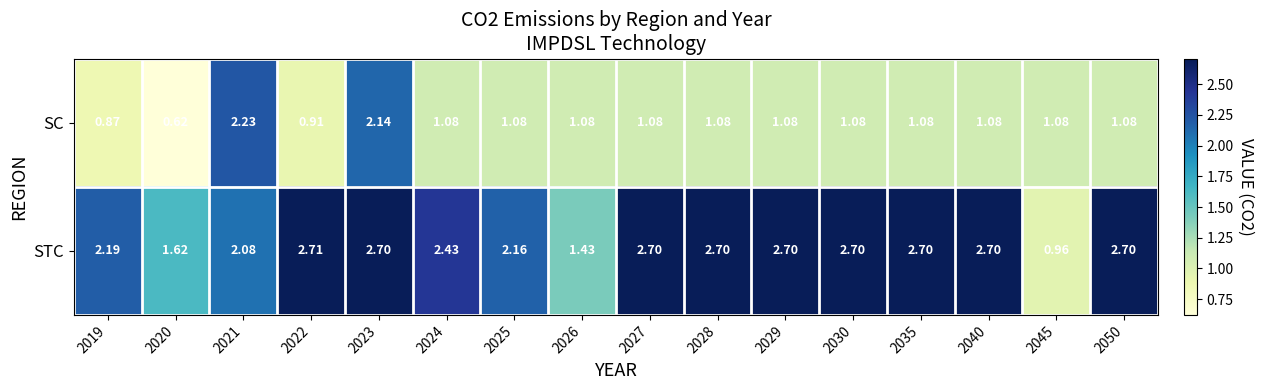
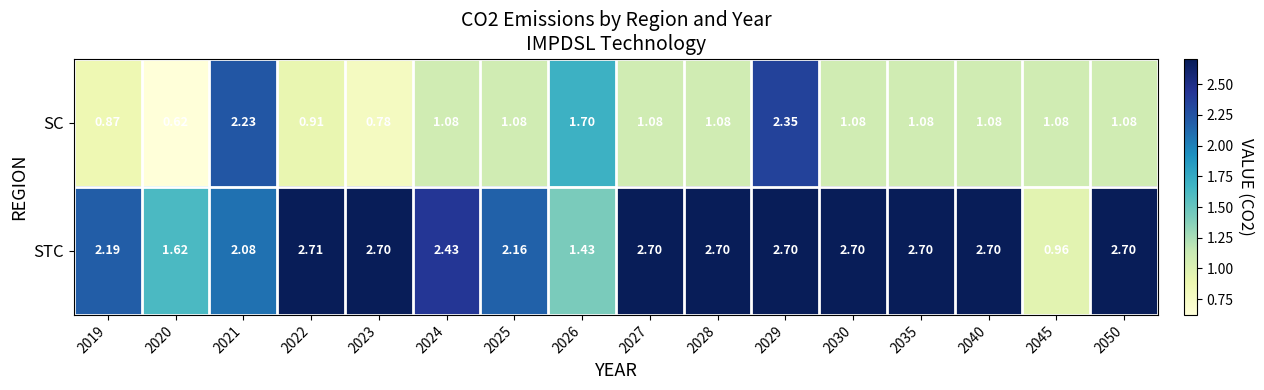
  {
    "SC": {
      "2019": 0.87,
      "2021": 2.23,
      "2022": 0.91,
-     "2023": 2.14,
+     "2023": 0.78,
      "2024": 1.08,
      "2025": 1.08,
-     "2026": 1.08,
+     "2026": 1.70,
      "2027": 1.08,
      "2028": 1.08,
-     "2029": 1.08,
+     "2029": 2.35,
      "2030": 1.08,
      "2035": 1.08,
      "2040": 1.08,
      "2045": 1.08,
      "2050": 1.08
    },
    "STC": {
      "2019": 2.19,
      "2020": 1.62,
      "2021": 2.08,
      "2022": 2.71,
      "2023": 2.70,
      "2024": 2.43,
      "2025": 2.16,
      "2026": 1.43,
      "2027": 2.70,
      "2028": 2.70,
      "2029": 2.70,
      "2030": 2.70,
      "2035": 2.70,
      "2040": 2.70,
      "2045": 0.96,
      "2050": 2.70
    }
  }
